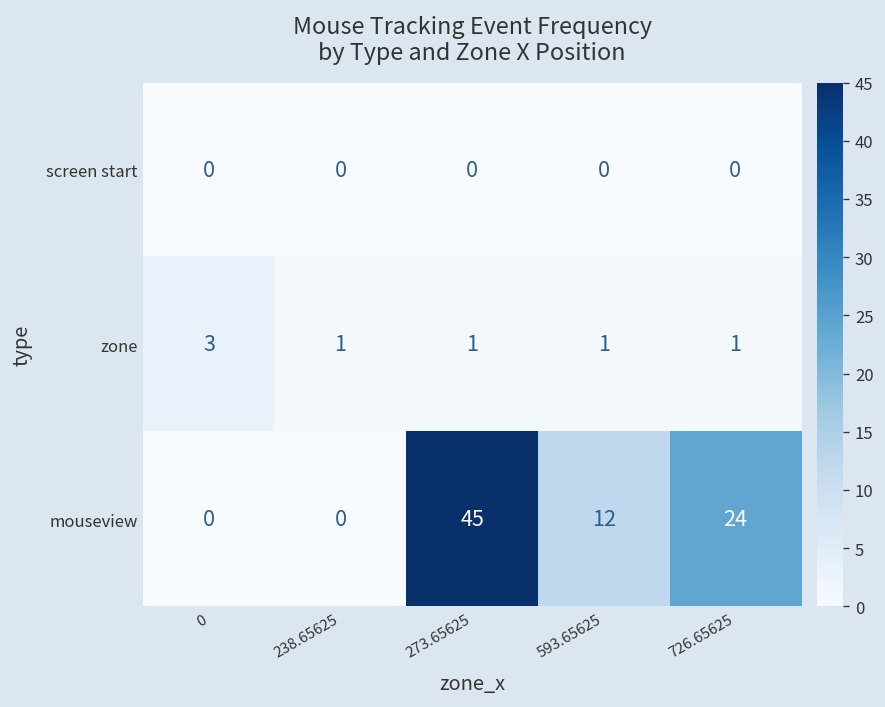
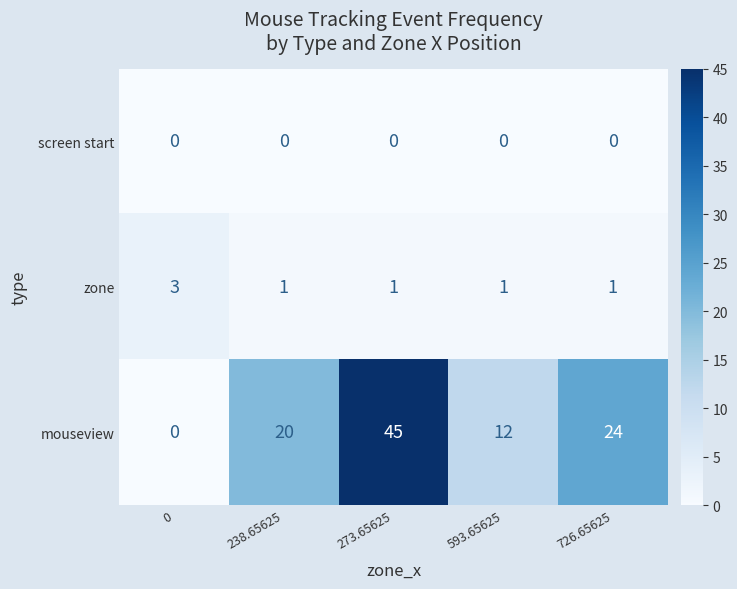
  {
    "screen start": {
      "0": 0,
      "238.65625": 0,
      "273.65625": 0,
      "593.65625": 0,
      "726.65625": 0
    },
    "zone": {
      "0": 3,
      "238.65625": 1,
      "273.65625": 1,
      "593.65625": 1,
      "726.65625": 1
    },
    "mouseview": {
      "0": 0,
-     "238.65625": 0,
+     "238.65625": 20,
      "273.65625": 45,
      "593.65625": 12,
      "726.65625": 24
    }
  }
